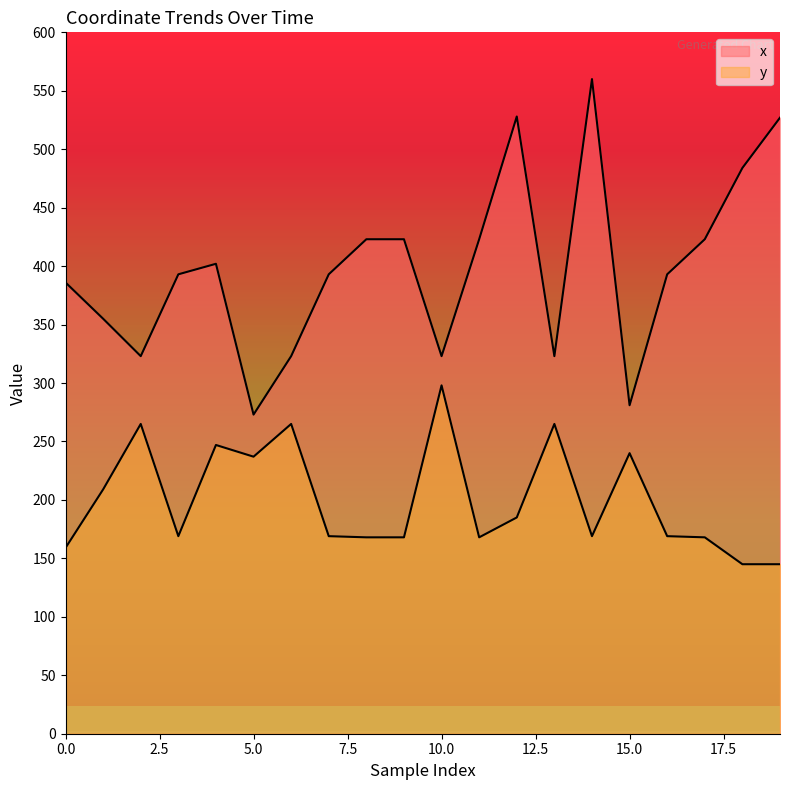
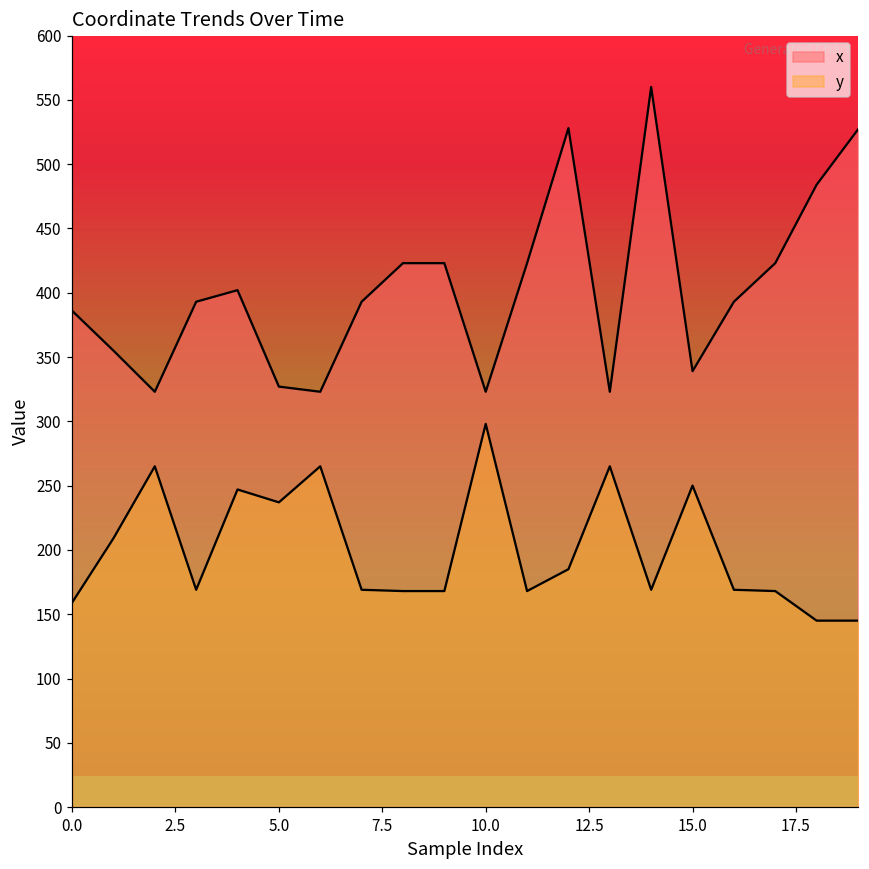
  {
    "x": {
      "0.0": 386,
-     "5.0": 273,
+     "5.0": 327,
      "10.0": 323,
-     "15.0": 281
+     "15.0": 339
    },
    "y": {
      "0.0": 159,
      "5.0": 237,
      "10.0": 298,
-     "15.0": 240
+     "15.0": 250
    }
  }
